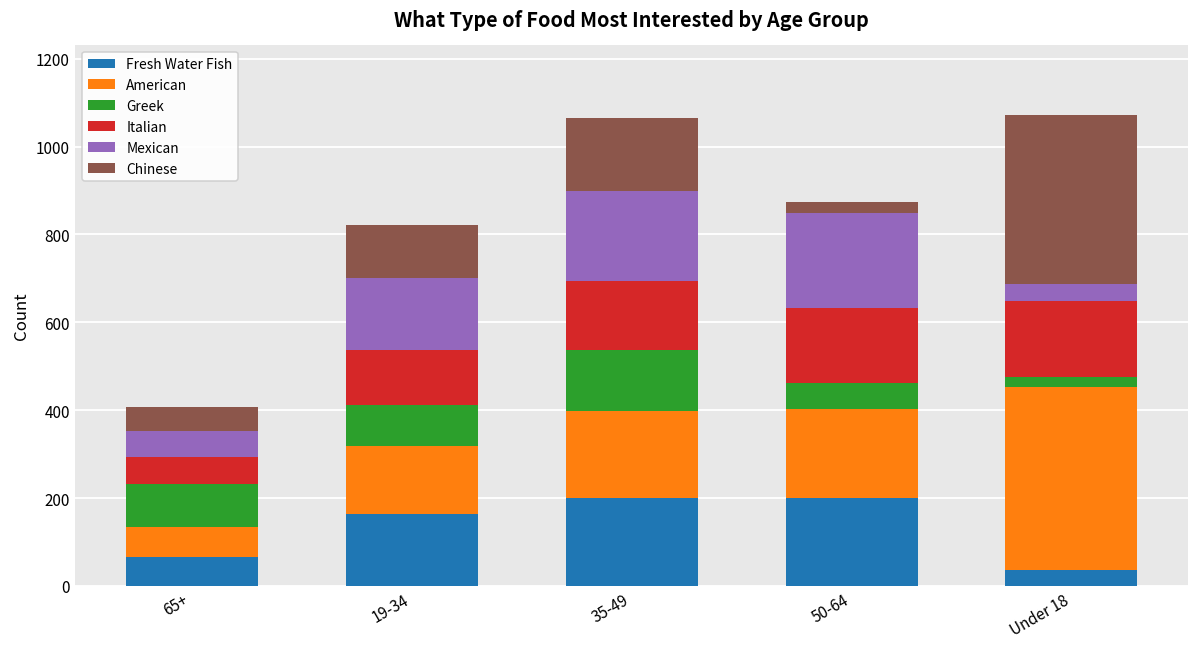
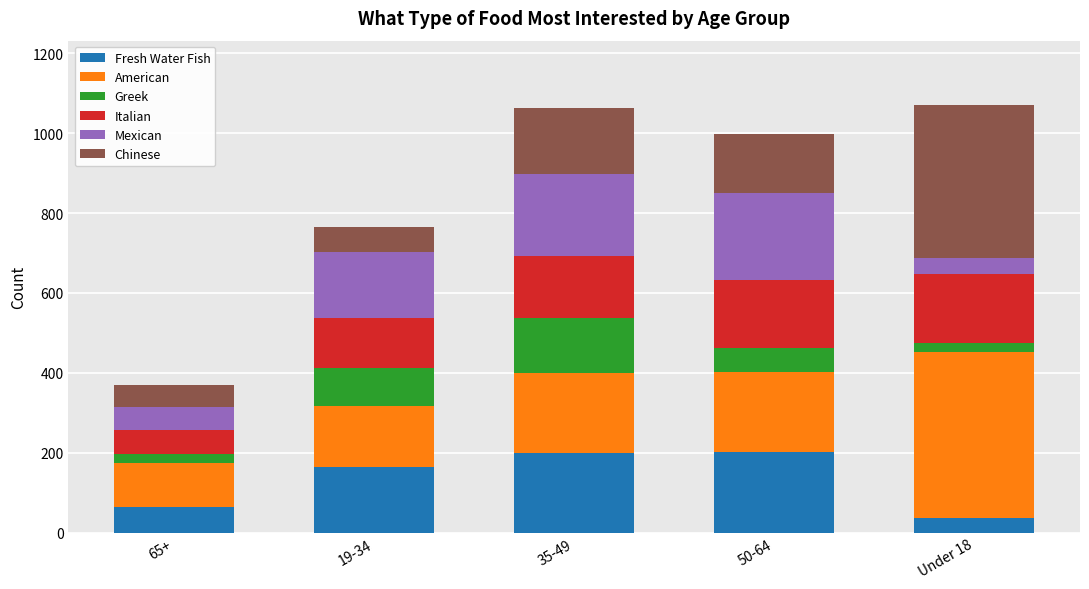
  {
    "Fresh Water Fish": {
      "65+": 70,
      "19-34": 160,
      "35-49": 200,
      "50-64": 200,
      "Under 18": 40
    },
    "American": {
-     "65+": 70,
+     "65+": 110,
      "19-34": 160,
      "35-49": 200,
      "50-64": 200,
      "Under 18": 420
    },
    "Greek": {
-     "65+": 100,
+     "65+": 20,
      "19-34": 90,
      "35-49": 140,
      "50-64": 60,
      "Under 18": 20
    },
    "Italian": {
      "65+": 60,
      "19-34": 130,
      "35-49": 160,
      "50-64": 170,
      "Under 18": 170
    },
    "Mexican": {
      "65+": 60,
      "19-34": 170,
      "35-49": 210,
      "50-64": 220,
      "Under 18": 40
    },
    "Chinese": {
      "65+": 60,
-     "19-34": 120,
+     "19-34": 60,
      "35-49": 170,
-     "50-64": 20,
+     "50-64": 150,
      "Under 18": 380
    }
  }
